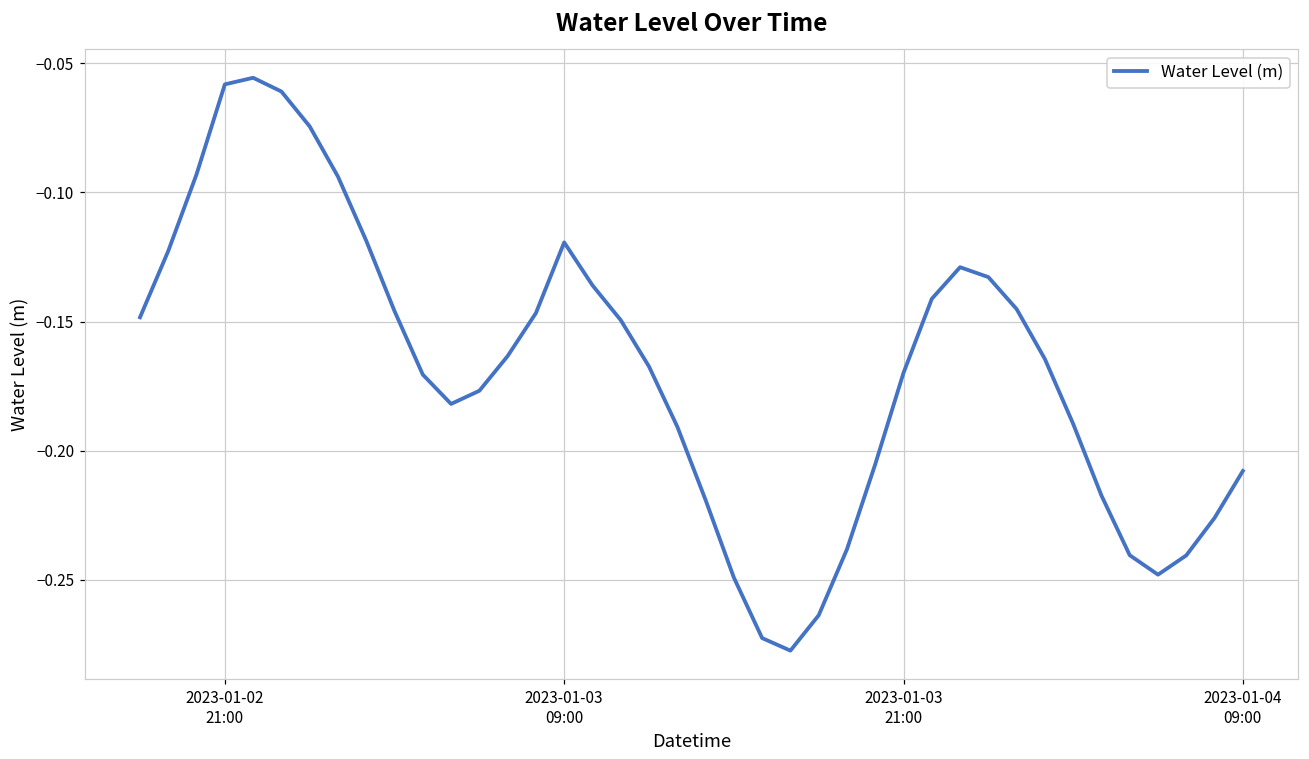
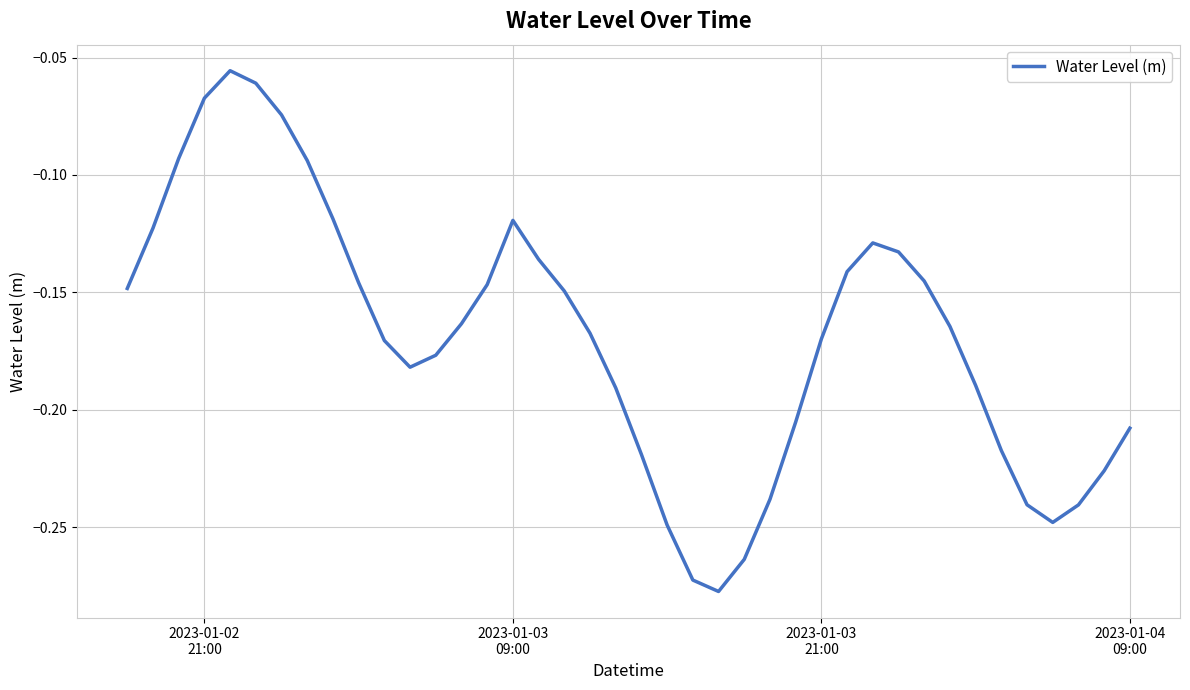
  {
-   "2023-01-02 21:00": -0.058,
+   "2023-01-02 21:00": -0.067,
    "2023-01-03 09:00": -0.119,
    "2023-01-03 21:00": -0.170,
    "2023-01-04 09:00": -0.208
  }
